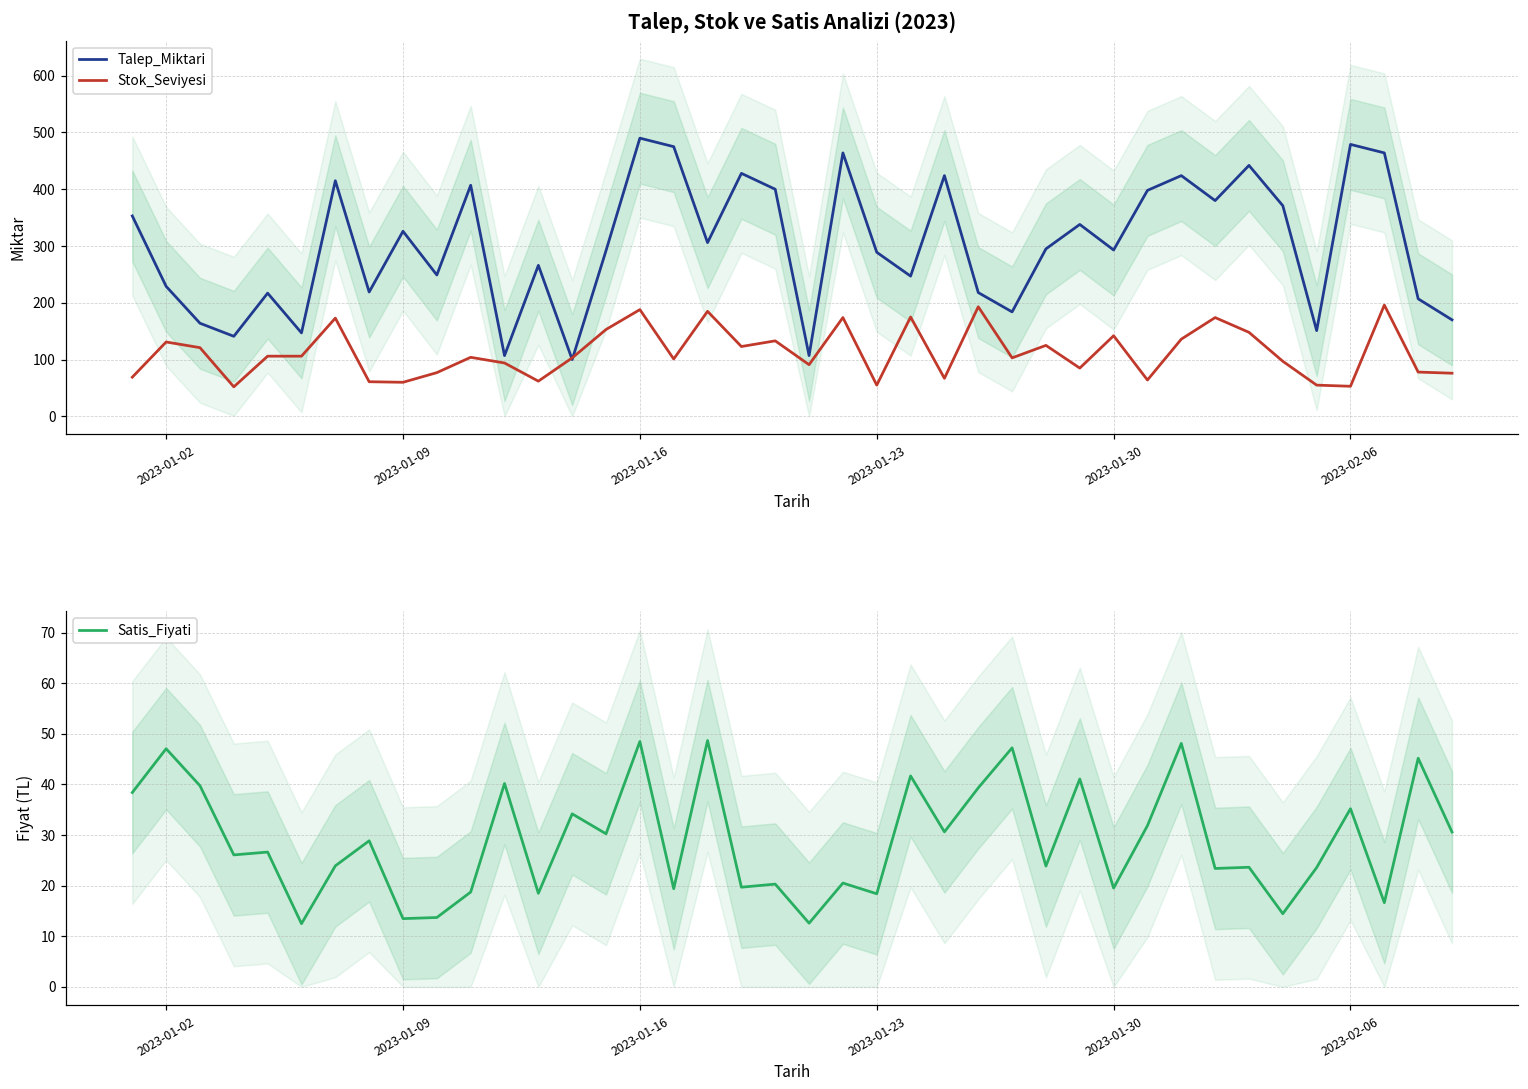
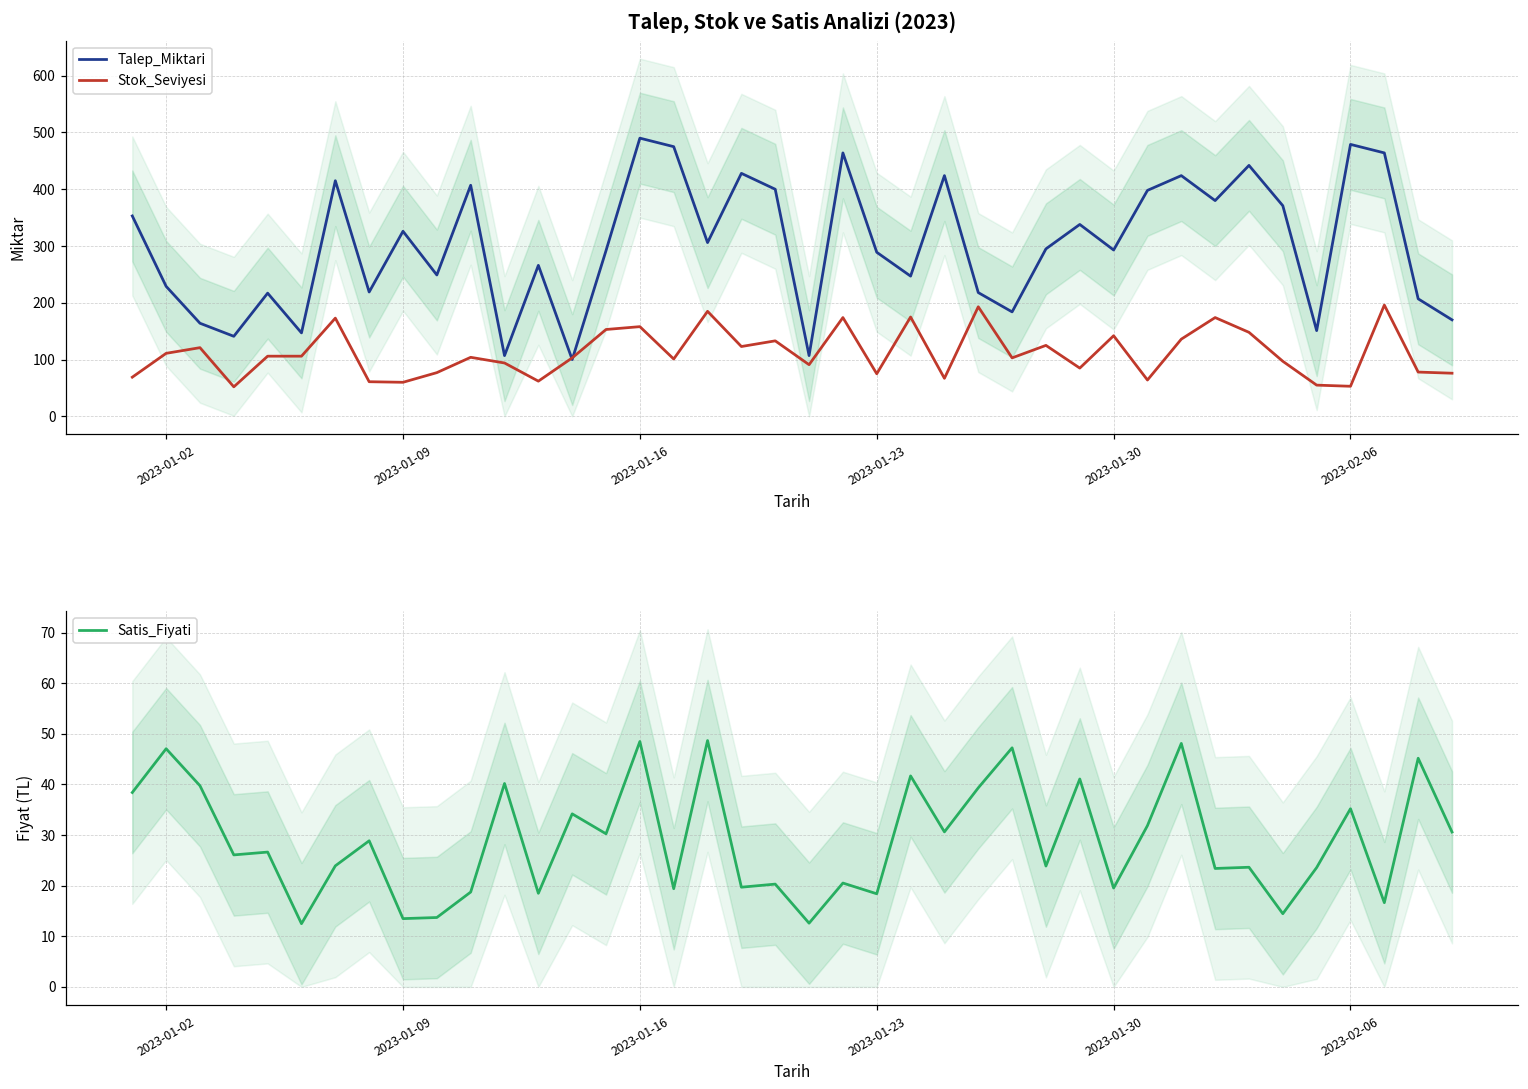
  {
    "Talep, Stok ve Satis Analizi (2023)": {
      "Talep_Miktari": {
        "2023-01-02": 230,
        "2023-01-09": 330,
        "2023-01-16": 490,
        "2023-01-23": 290,
        "2023-01-30": 290,
        "2023-02-06": 480
      },
      "Stok_Seviyesi": {
-       "2023-01-02": 130,
+       "2023-01-02": 110,
        "2023-01-09": 60,
-       "2023-01-16": 190,
-       "2023-01-23": 60,
+       "2023-01-16": 160,
+       "2023-01-23": 80,
        "2023-01-30": 140,
        "2023-02-06": 50
      }
    }
  }
